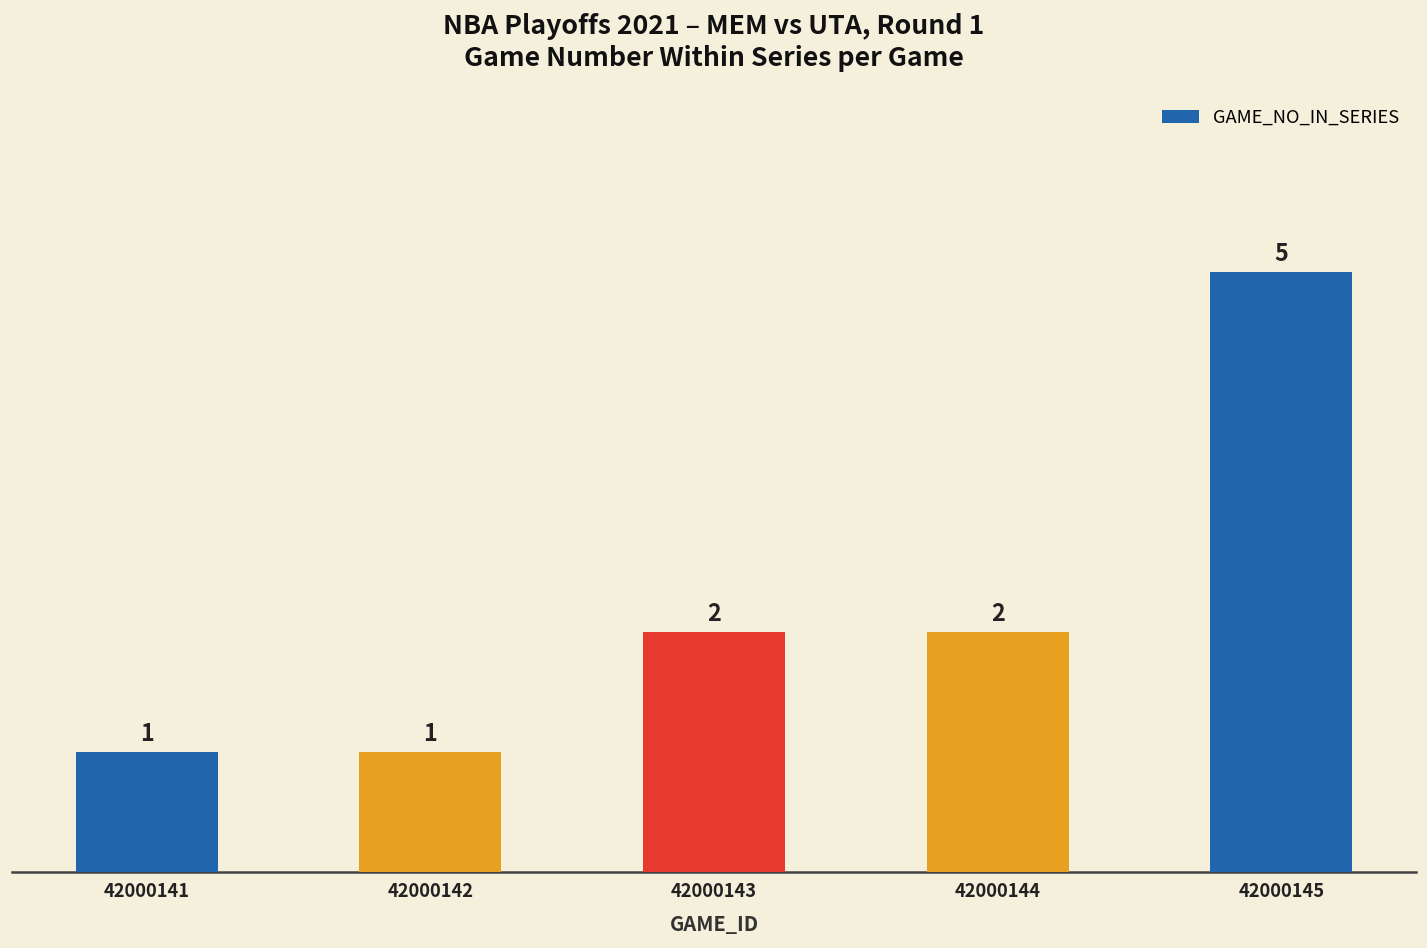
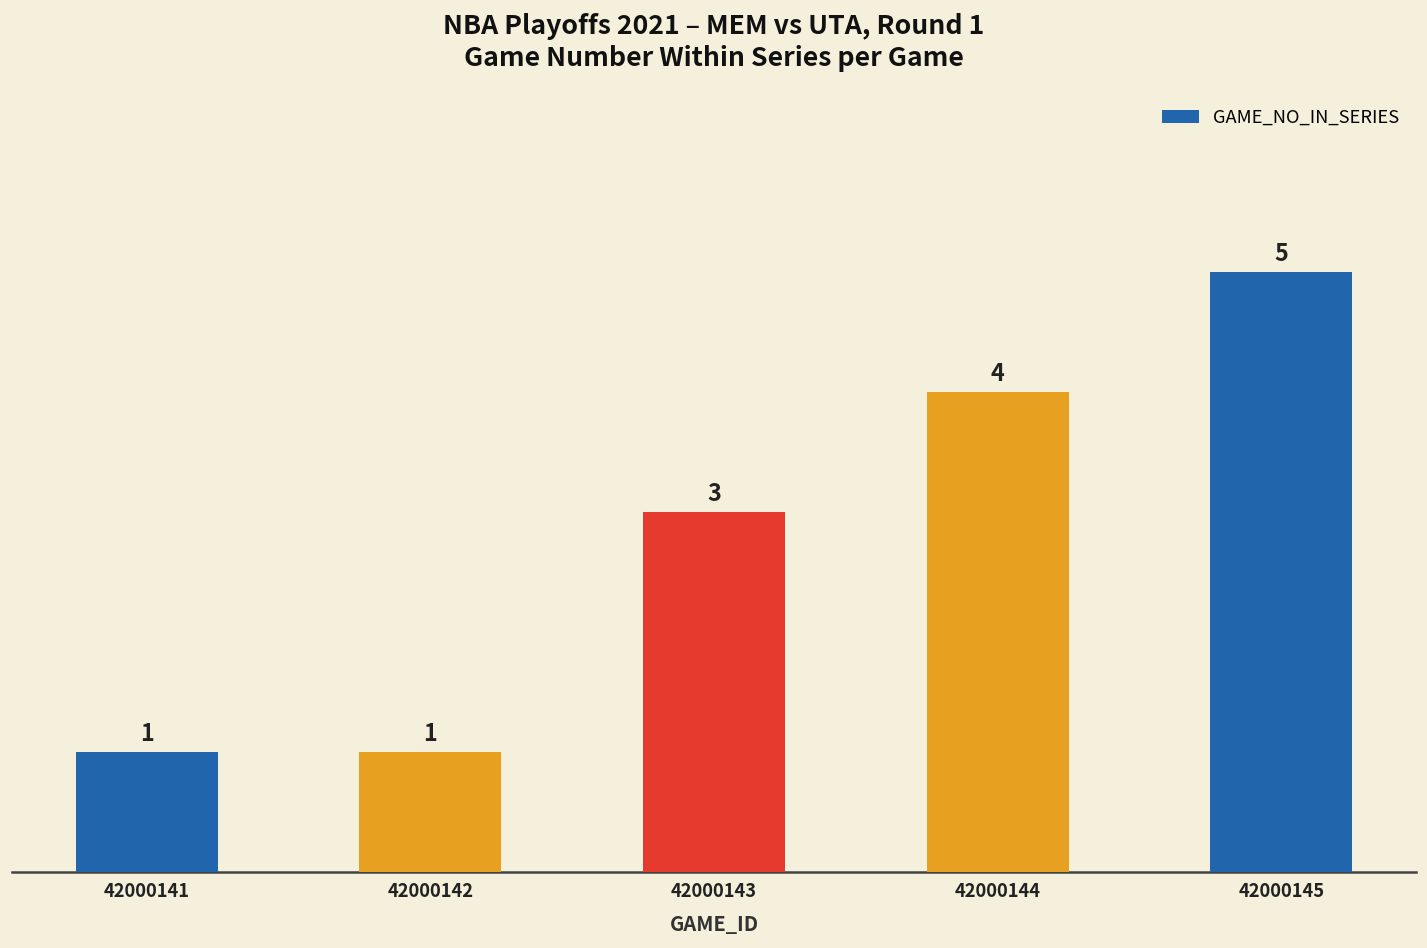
  {
    "42000141": 1,
    "42000142": 1,
-   "42000143": 2,
-   "42000144": 2,
+   "42000143": 3,
+   "42000144": 4,
    "42000145": 5
  }
